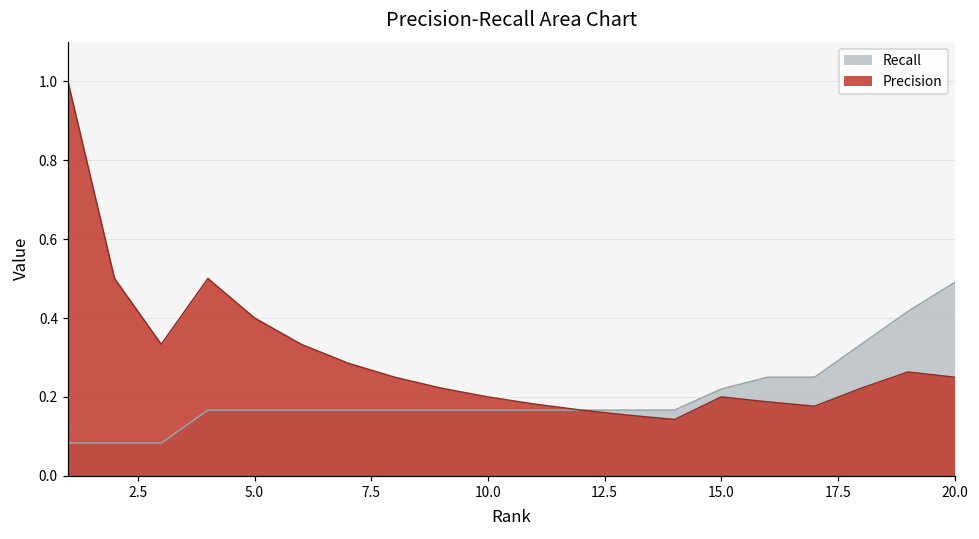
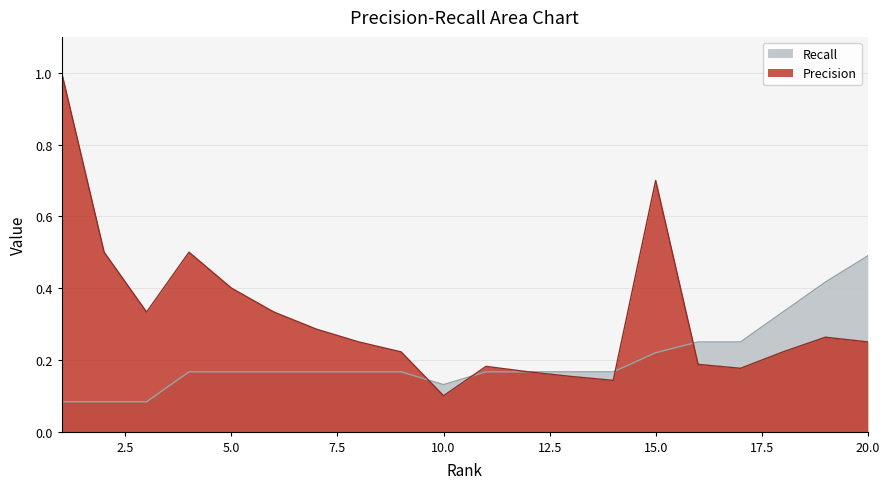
  {
    "Recall": {
      "5.0": 0.17,
-     "10.0": 0.17,
+     "10.0": 0.13,
      "15.0": 0.22,
      "20.0": 0.49
    },
    "Precision": {
      "5.0": 0.4,
-     "10.0": 0.2,
-     "15.0": 0.2,
+     "10.0": 0.1,
+     "15.0": 0.7,
      "20.0": 0.25
    }
  }
